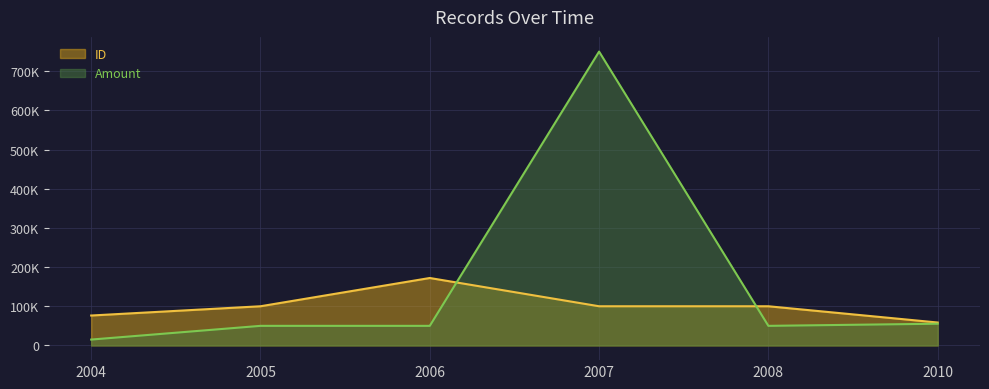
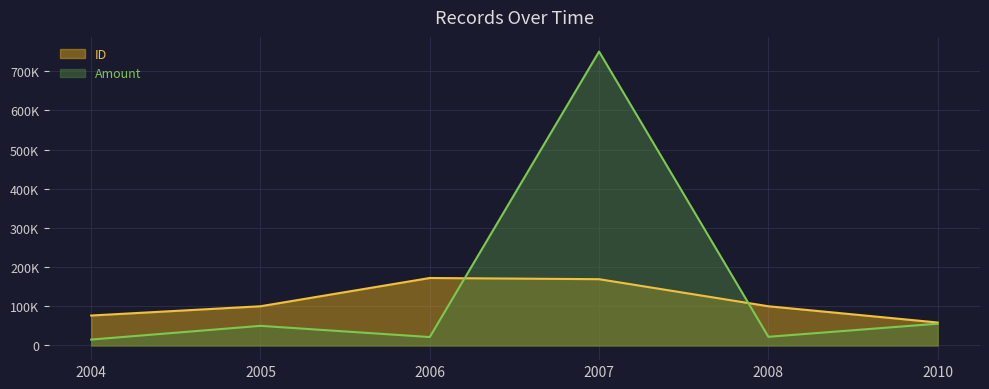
  {
    "ID": {
      "2004": 80000,
      "2005": 100000,
      "2006": 170000,
-     "2007": 100000,
+     "2007": 170000,
      "2008": 100000
    },
    "Amount": {
      "2004": 20000,
      "2005": 50000,
-     "2006": 50000,
+     "2006": 20000,
      "2007": 750000,
-     "2008": 50000
+     "2008": 20000
    }
  }
